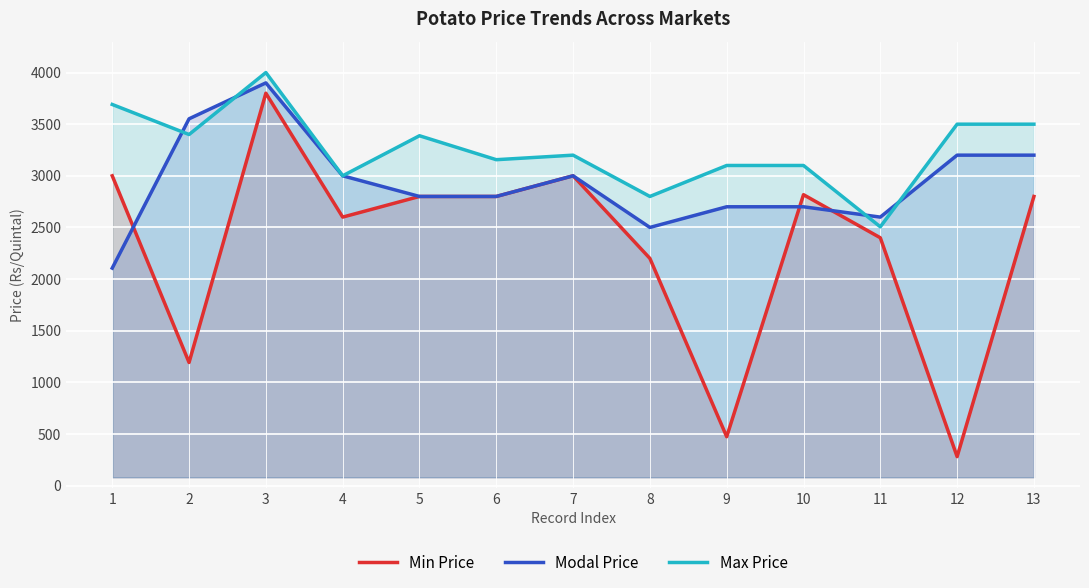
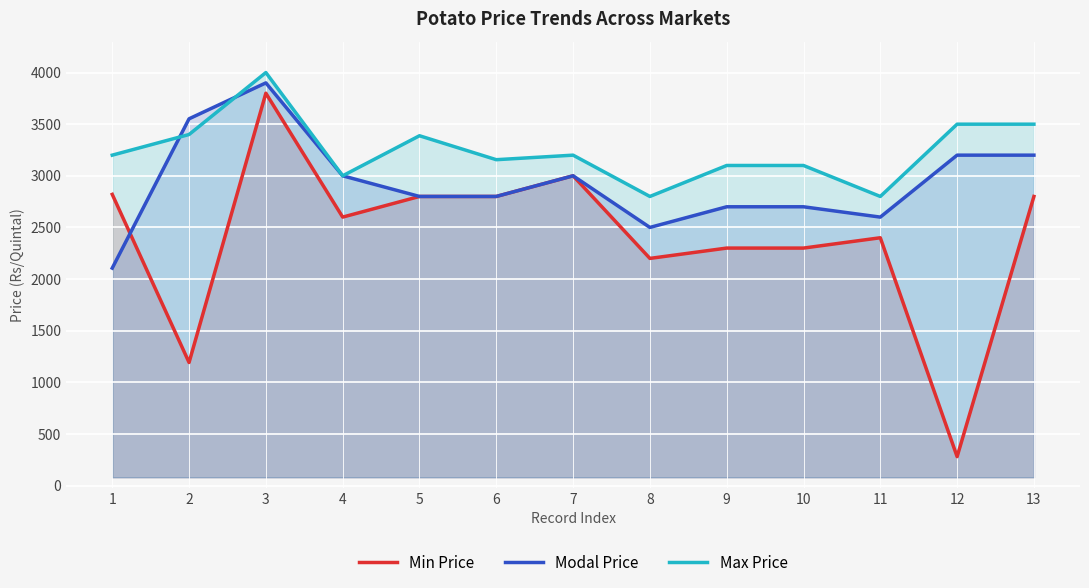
  {
    "Min Price": {
-     "1": 3000,
+     "1": 2820,
      "2": 1190,
      "3": 3800,
      "4": 2600,
      "8": 2200,
-     "9": 470,
-     "10": 2820,
+     "9": 2300,
+     "10": 2300,
      "11": 2400,
      "12": 280,
      "13": 2800
    },
    "Modal Price": {
      "1": 2110,
      "2": 3550,
      "3": 3900,
      "8": 2500,
      "9": 2700,
      "10": 2700,
      "11": 2600,
      "12": 3200,
      "13": 3200
    },
    "Max Price": {
-     "1": 3690,
+     "1": 3200,
      "2": 3400,
      "3": 4000,
      "5": 3390,
      "6": 3160,
      "7": 3200,
      "8": 2800,
      "9": 3100,
      "10": 3100,
-     "11": 2510,
+     "11": 2800,
      "12": 3500,
      "13": 3500
    }
  }
